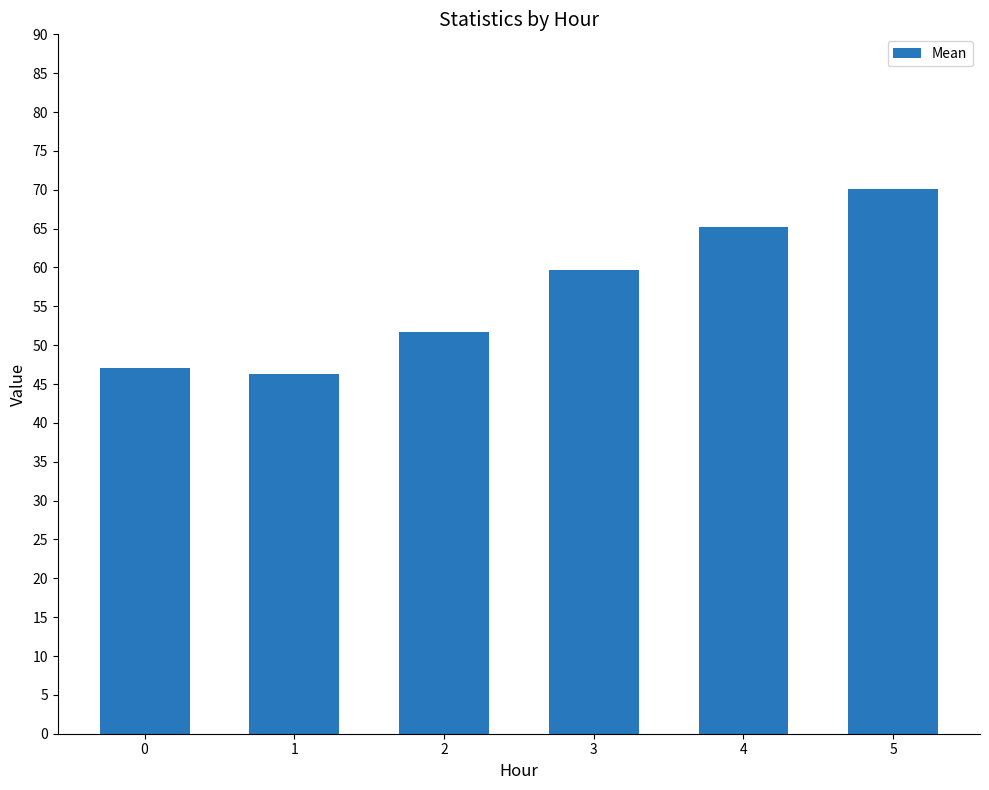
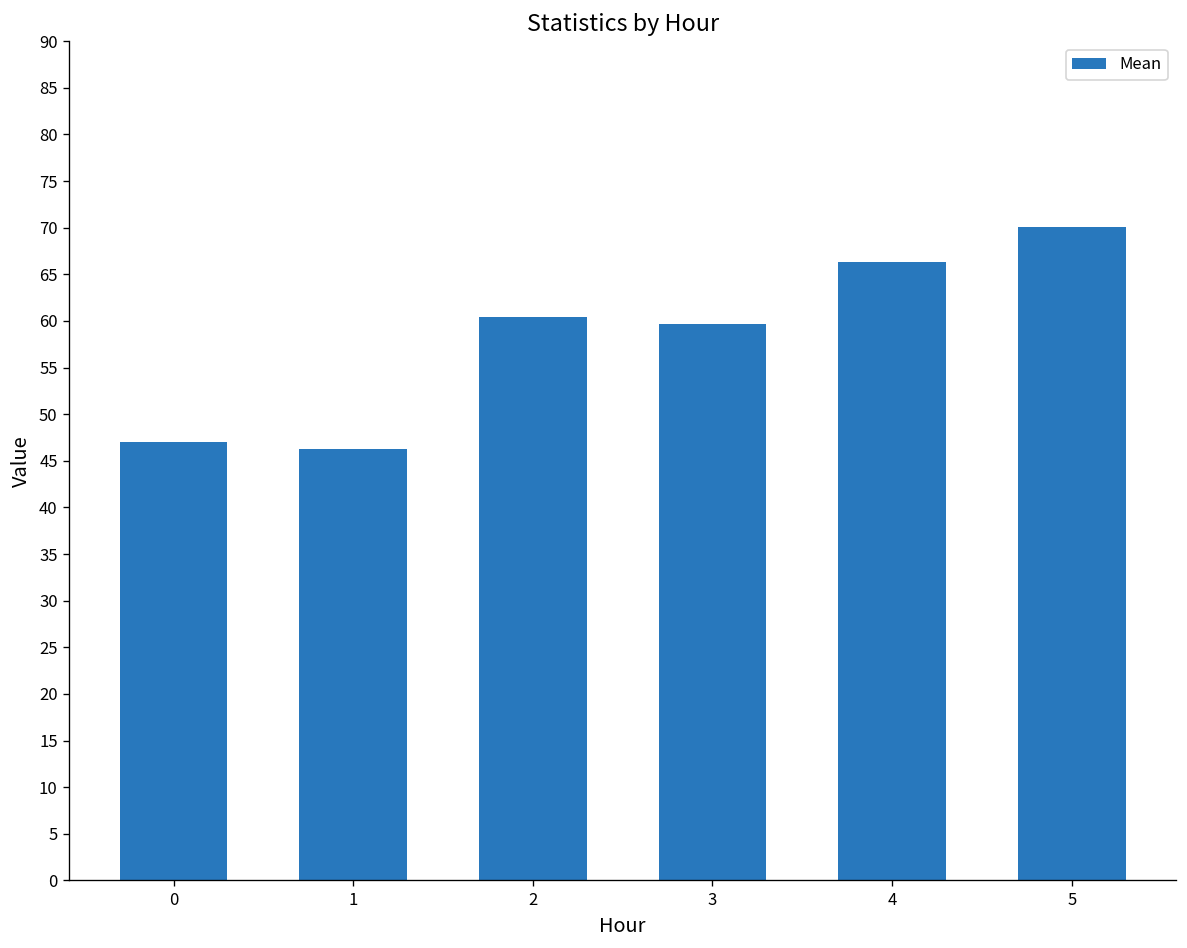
  {
    "0": 47,
    "1": 46,
-   "2": 52,
+   "2": 60,
    "3": 60,
-   "4": 65,
+   "4": 66,
    "5": 70
  }
